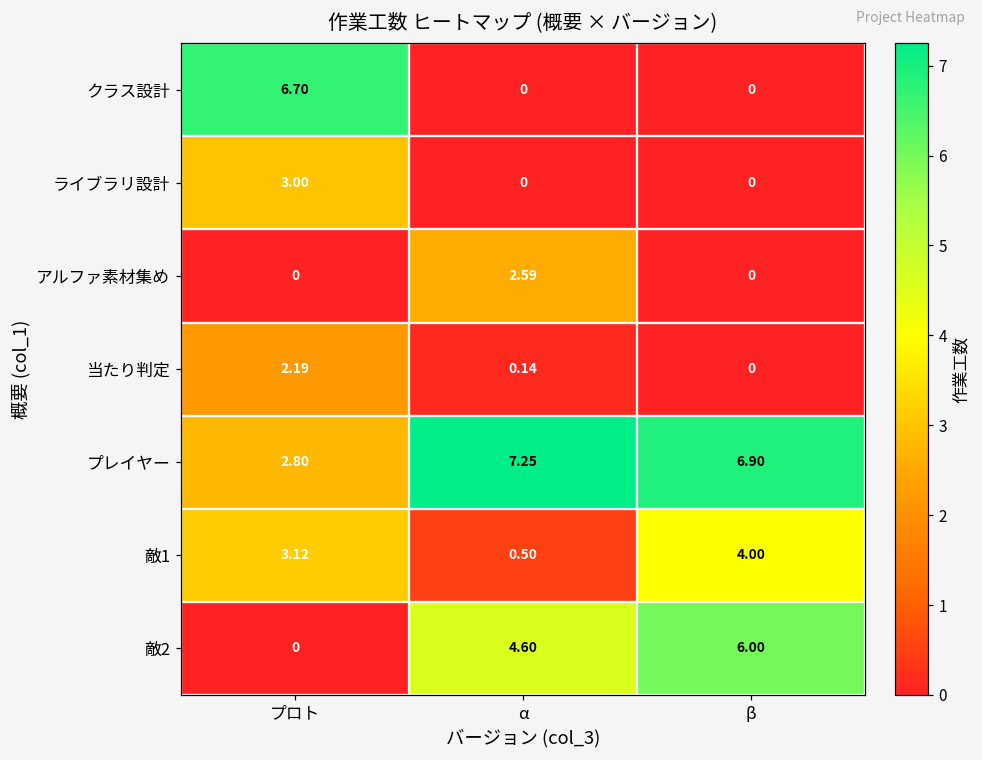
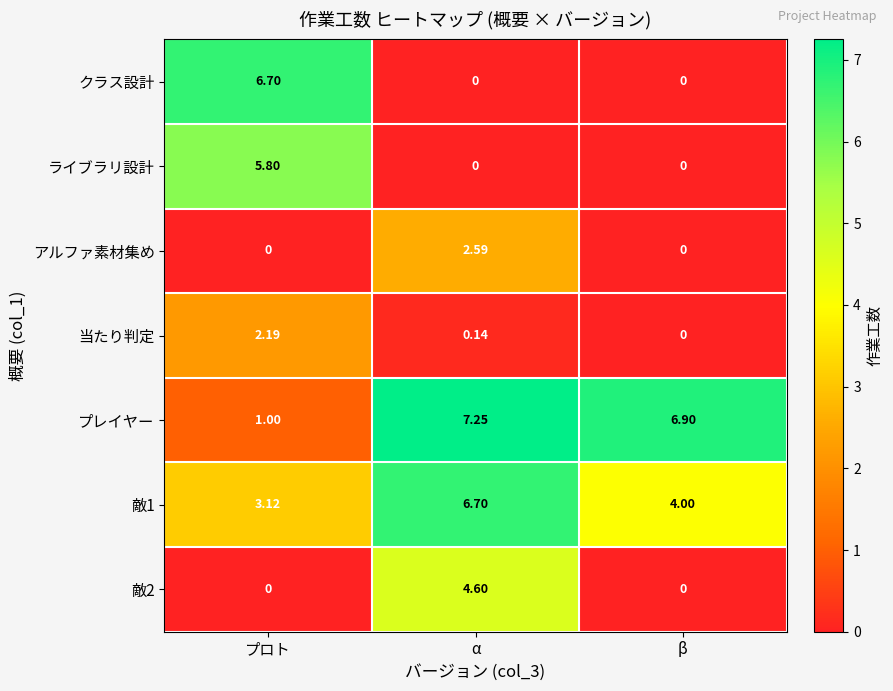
  {
    "クラス設計": {
      "プロト": 6.70,
      "α": 0,
      "β": 0
    },
    "ライブラリ設計": {
-     "プロト": 3.00,
+     "プロト": 5.80,
      "α": 0,
      "β": 0
    },
    "アルファ素材集め": {
      "プロト": 0,
      "α": 2.59,
      "β": 0
    },
    "当たり判定": {
      "プロト": 2.19,
      "α": 0.14,
      "β": 0
    },
    "プレイヤー": {
-     "プロト": 2.80,
+     "プロト": 1.00,
      "α": 7.25,
      "β": 6.90
    },
    "敵1": {
      "プロト": 3.12,
-     "α": 0.50,
+     "α": 6.70,
      "β": 4.00
    },
    "敵2": {
      "プロト": 0,
      "α": 4.60,
-     "β": 6.00
+     "β": 0
    }
  }
